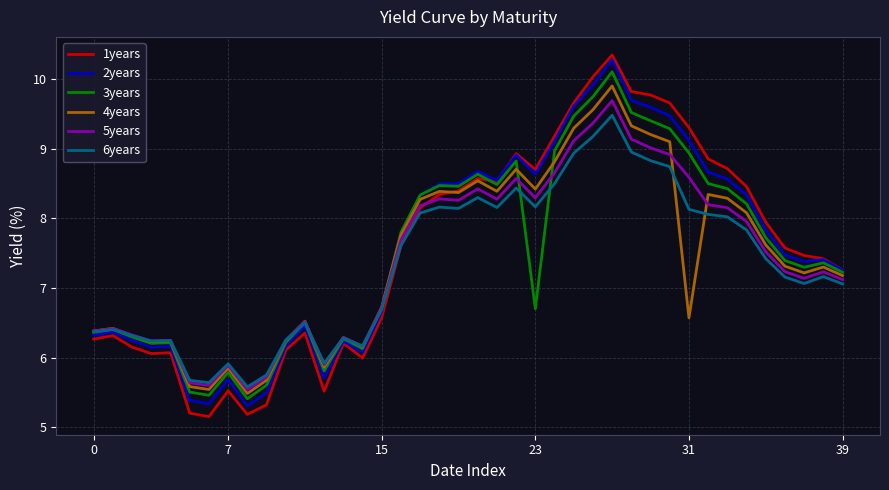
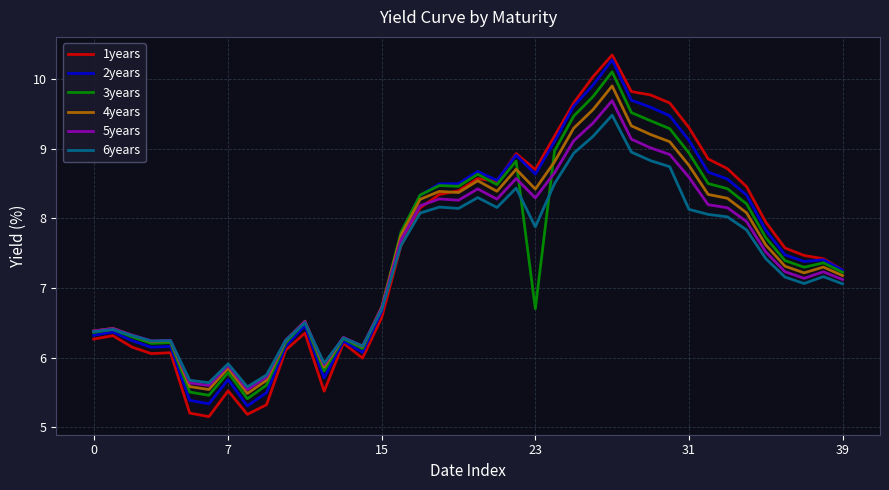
  {
    "1years": {
      "0": 6.3,
      "7": 5.5,
      "15": 6.6,
      "23": 8.7,
      "31": 9.3
    },
    "2years": {
      "0": 6.3,
      "7": 5.7,
      "23": 8.6,
      "31": 9.1
    },
    "3years": {
      "7": 5.8,
      "23": 6.7,
      "31": 8.9
    },
    "4years": {
      "7": 5.9,
      "23": 8.4,
-     "31": 6.6,
+     "31": 8.8,
      "39": 7.2
    },
    "5years": {
      "23": 8.3,
      "31": 8.6,
      "39": 7.1
    },
    "6years": {
-     "23": 8.2,
+     "23": 7.9,
      "31": 8.1,
      "39": 7.1
    }
  }
